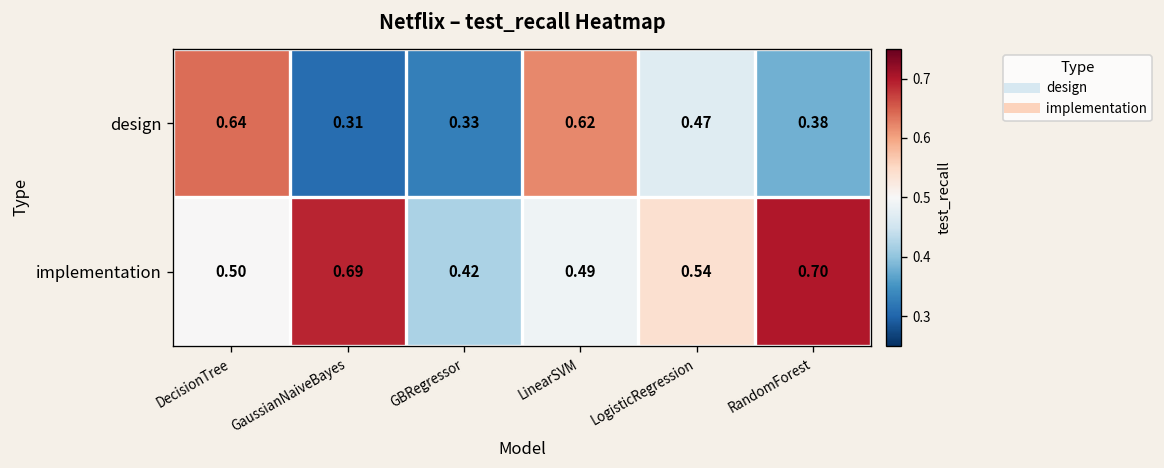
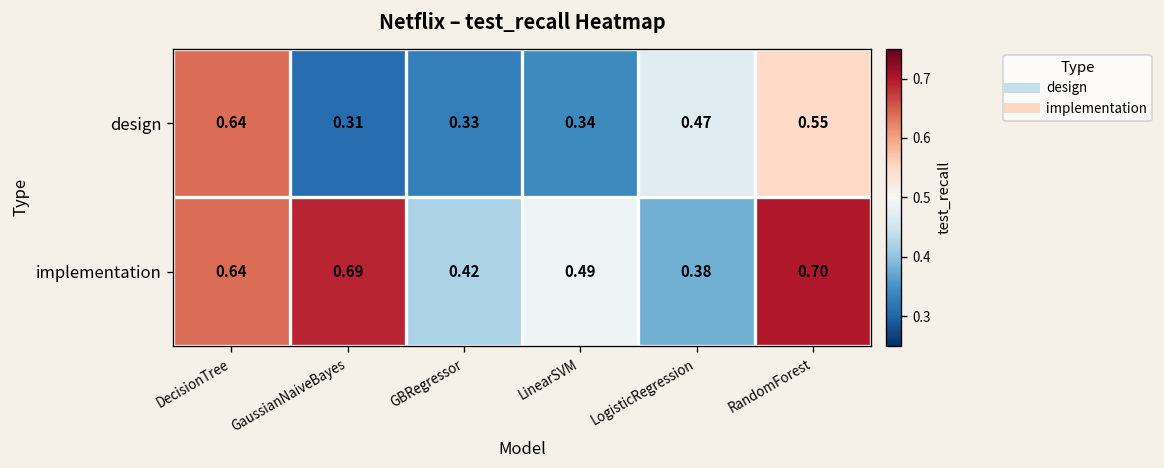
  {
    "design": {
      "DecisionTree": 0.64,
      "GaussianNaiveBayes": 0.31,
      "GBRegressor": 0.33,
-     "LinearSVM": 0.62,
+     "LinearSVM": 0.34,
      "LogisticRegression": 0.47,
-     "RandomForest": 0.38
+     "RandomForest": 0.55
    },
    "implementation": {
-     "DecisionTree": 0.50,
+     "DecisionTree": 0.64,
      "GaussianNaiveBayes": 0.69,
      "GBRegressor": 0.42,
      "LinearSVM": 0.49,
-     "LogisticRegression": 0.54,
+     "LogisticRegression": 0.38,
      "RandomForest": 0.70
    }
  }
